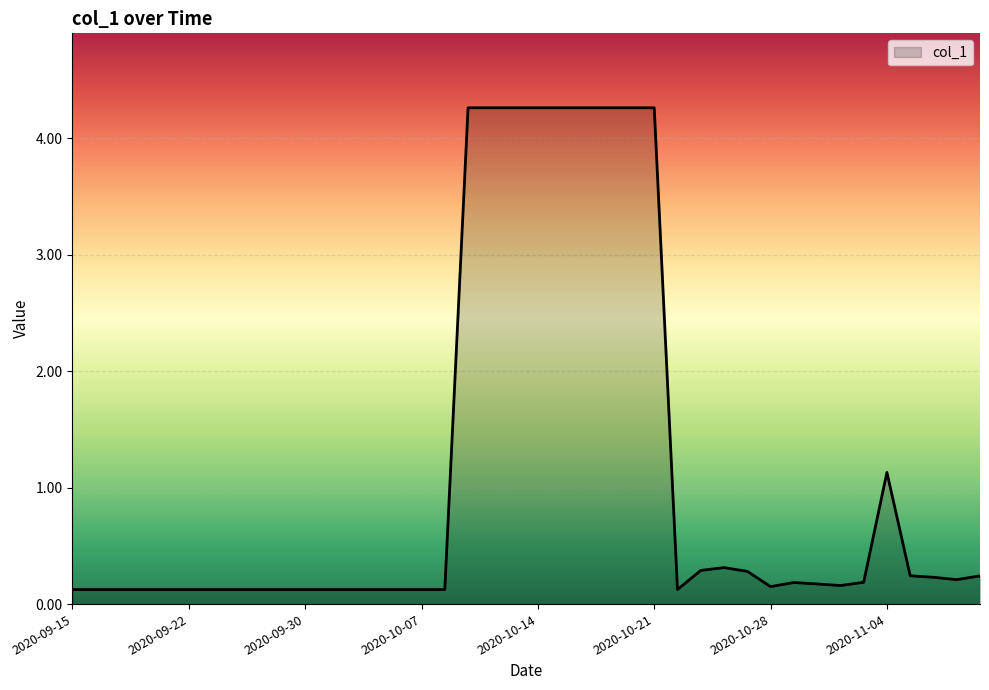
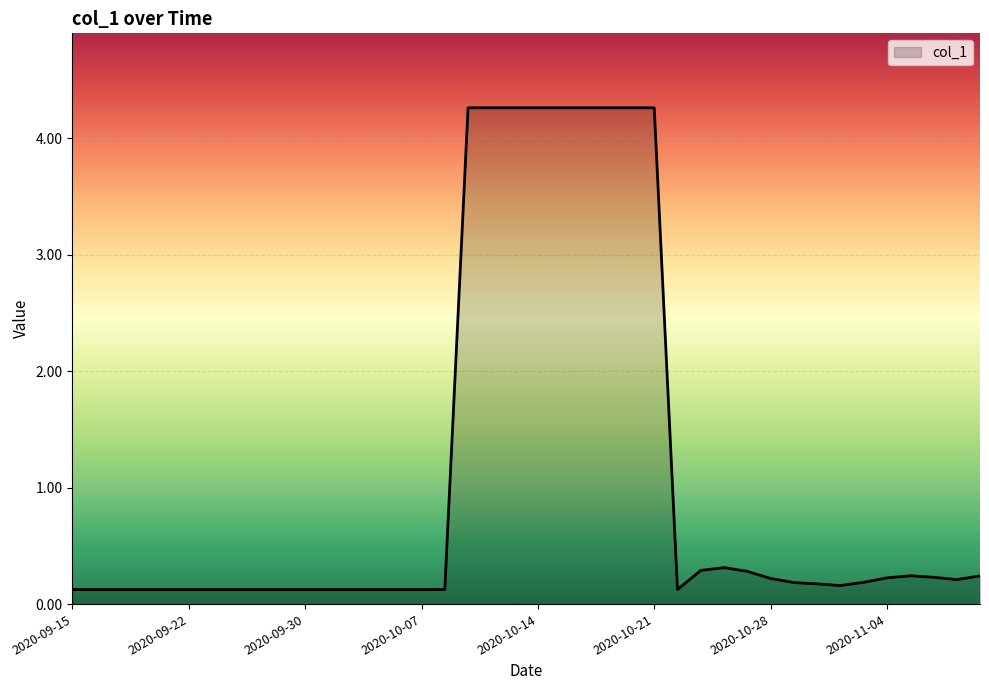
  {
    "2020-09-15": 0.13,
    "2020-09-22": 0.13,
    "2020-09-30": 0.13,
    "2020-10-07": 0.13,
    "2020-10-14": 4.26,
    "2020-10-21": 4.26,
-   "2020-10-28": 0.15,
-   "2020-11-04": 1.13
+   "2020-10-28": 0.22,
+   "2020-11-04": 0.23
  }
